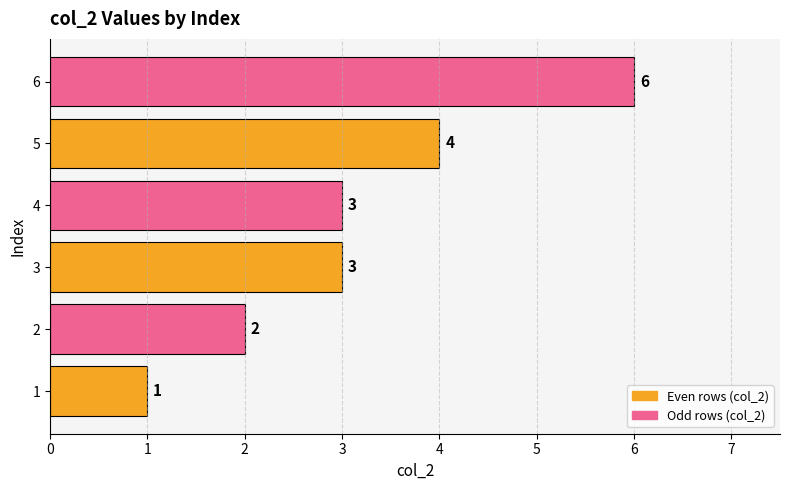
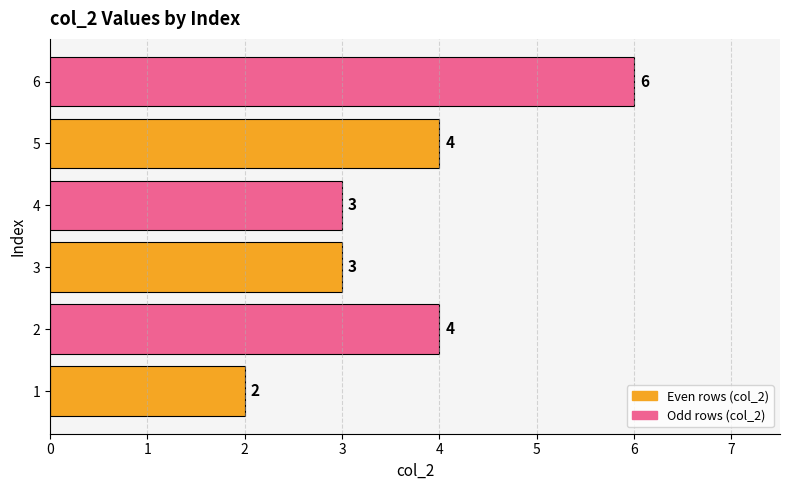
  {
    "6": 6,
    "5": 4,
    "4": 3,
    "3": 3,
-   "2": 2,
-   "1": 1
+   "2": 4,
+   "1": 2
  }
